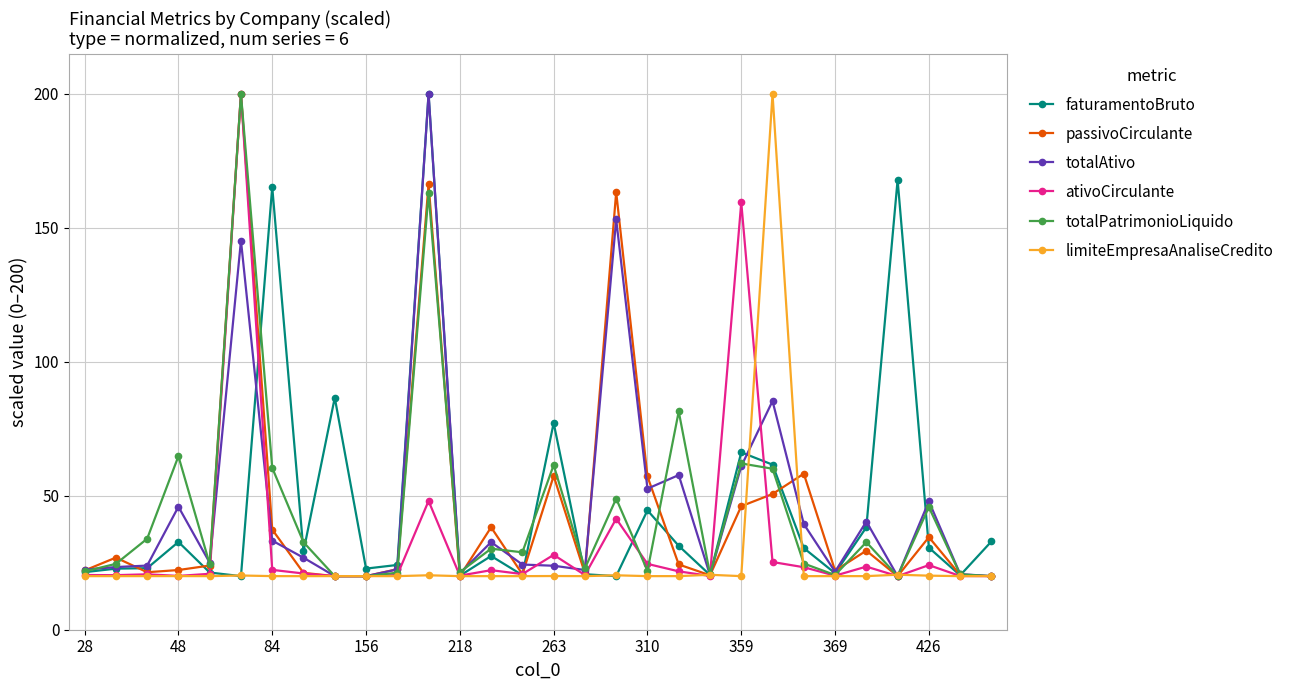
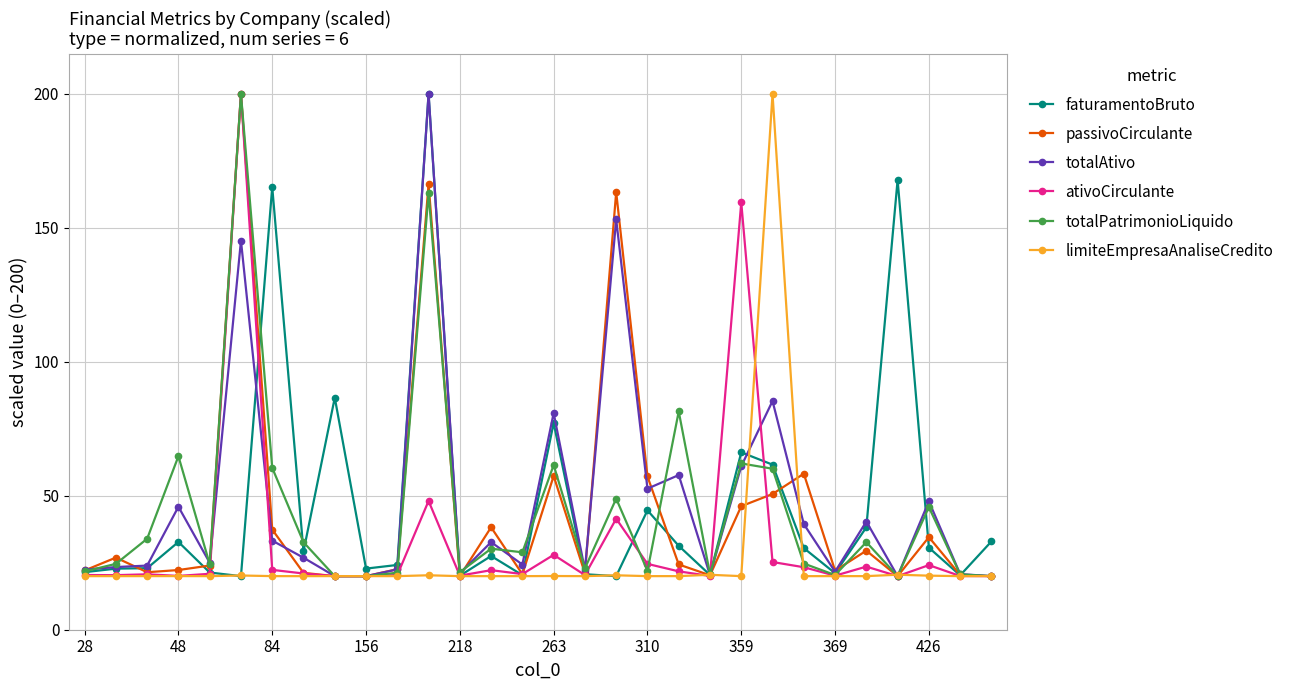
  {
    "faturamentoBruto": {
      "48": 33,
      "84": 165,
      "156": 23,
      "263": 77,
      "310": 45,
      "359": 66,
      "426": 31
    },
    "passivoCirculante": {
      "48": 22,
      "84": 37,
      "263": 57,
      "310": 57,
      "359": 46,
      "426": 35
    },
    "totalAtivo": {
      "48": 46,
      "84": 33,
-     "263": 24,
+     "263": 81,
      "310": 53,
      "359": 61,
      "426": 48
    },
    "ativoCirculante": {
      "84": 22,
      "263": 28,
      "310": 25,
      "359": 160,
      "426": 24
    },
    "totalPatrimonioLiquido": {
      "48": 65,
      "84": 60,
      "263": 61,
      "310": 22,
      "359": 62,
      "426": 46
    },
    "limiteEmpresaAnaliseCredito": {
      "84": 20,
      "263": 20,
      "310": 20,
      "359": 20,
      "426": 20
    }
  }
